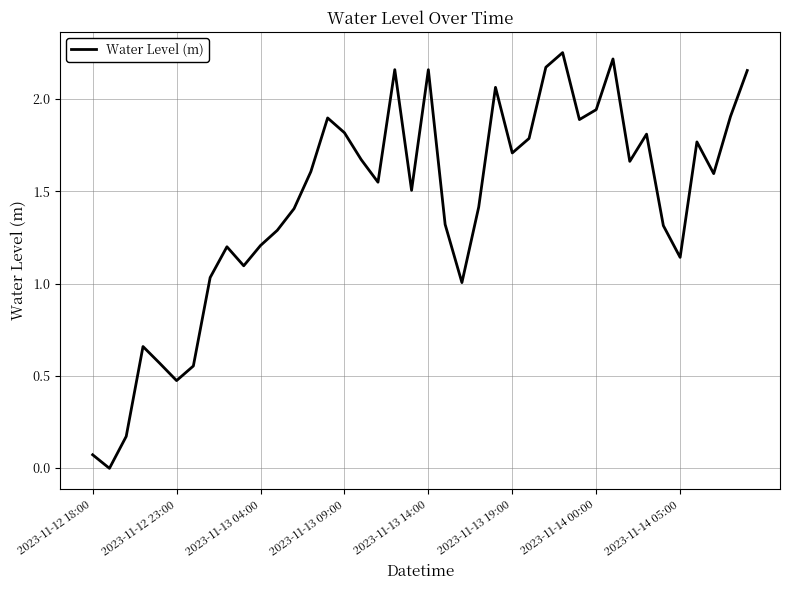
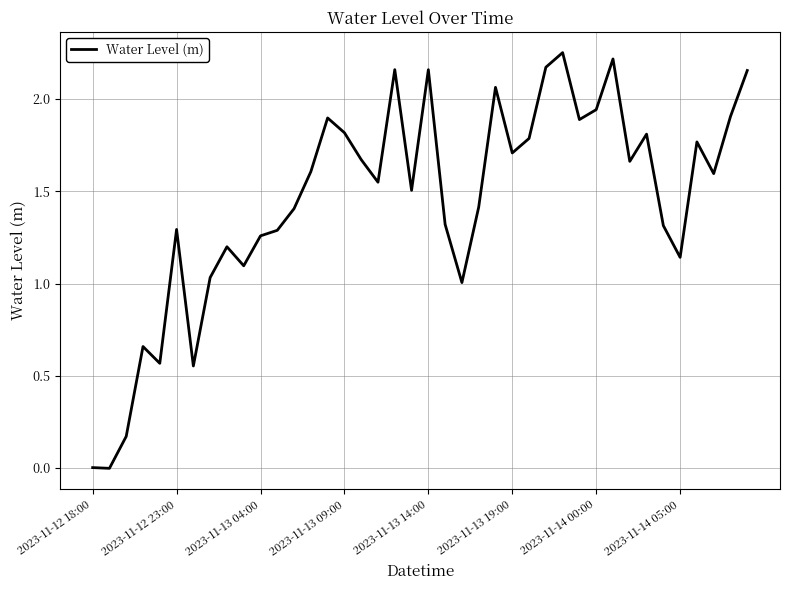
  {
-   "2023-11-12 18:00": 0.07,
-   "2023-11-12 23:00": 0.47,
-   "2023-11-13 04:00": 1.21,
+   "2023-11-12 18:00": 0.00,
+   "2023-11-12 23:00": 1.29,
+   "2023-11-13 04:00": 1.26,
    "2023-11-13 09:00": 1.82,
    "2023-11-13 14:00": 2.16,
    "2023-11-13 19:00": 1.71,
    "2023-11-14 00:00": 1.94,
    "2023-11-14 05:00": 1.14
  }
